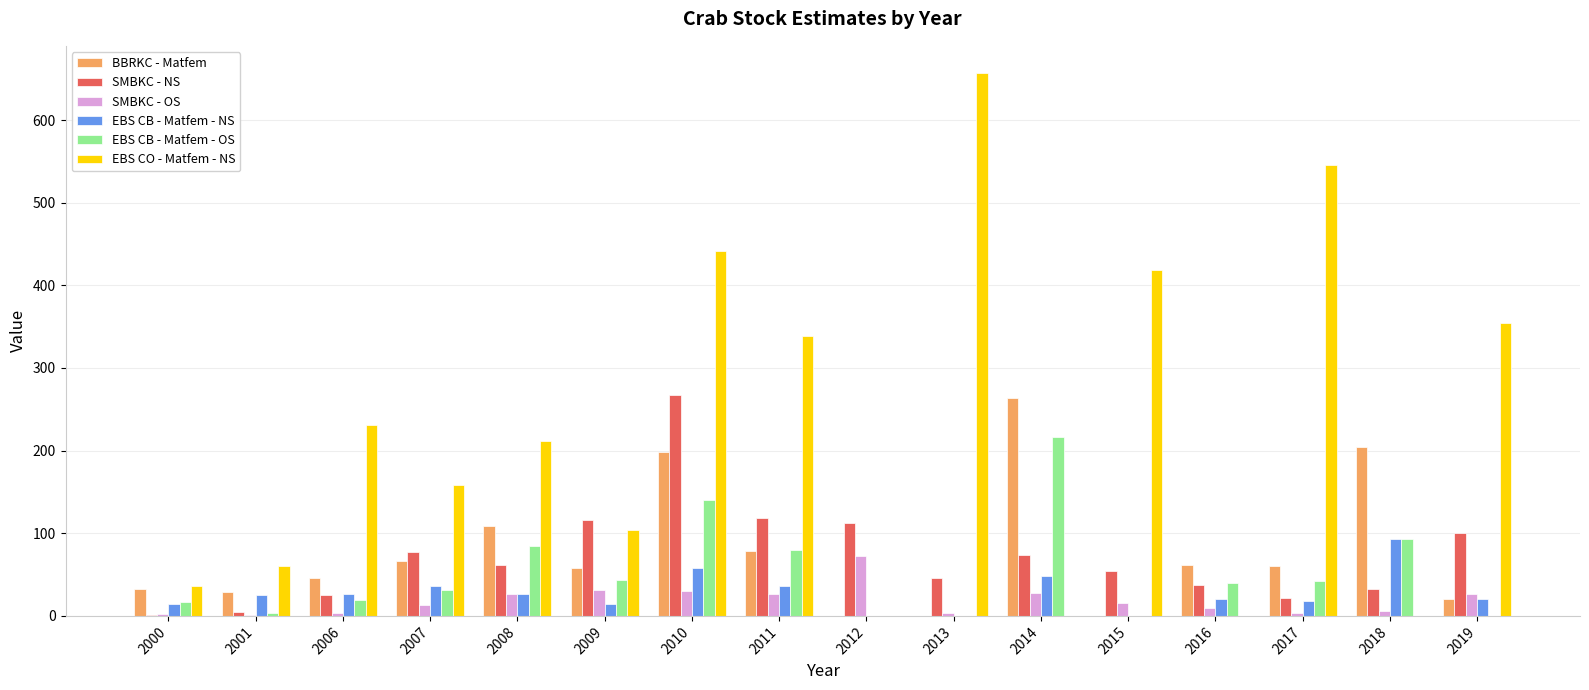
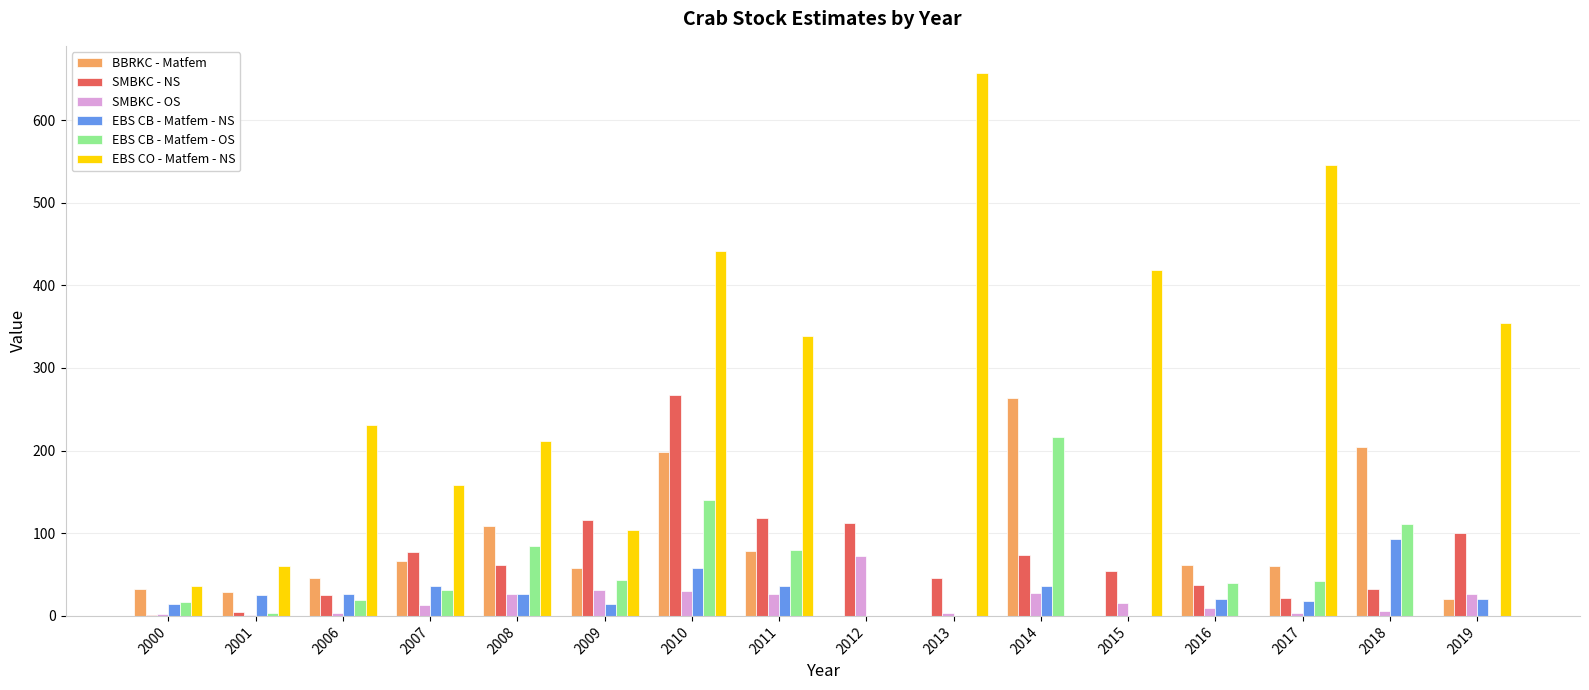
  {
    "BBRKC - Matfem": {
      "2000": 30,
      "2001": 30,
      "2006": 50,
      "2007": 70,
      "2008": 110,
      "2009": 60,
      "2010": 200,
      "2011": 80,
      "2012": 0,
      "2013": 0,
      "2014": 260,
      "2015": 0,
      "2016": 60,
      "2017": 60,
      "2018": 200,
      "2019": 20
    },
    "SMBKC - NS": {
      "2001": 10,
      "2006": 30,
      "2007": 80,
      "2008": 60,
      "2009": 120,
      "2010": 270,
      "2011": 120,
      "2012": 110,
      "2013": 50,
      "2014": 70,
      "2015": 50,
      "2016": 40,
      "2017": 20,
      "2018": 30,
      "2019": 100
    },
    "SMBKC - OS": {
      "2007": 10,
      "2008": 30,
      "2009": 30,
      "2010": 30,
      "2011": 30,
      "2012": 70,
      "2014": 30,
      "2015": 20,
      "2016": 10,
      "2018": 10,
      "2019": 30
    },
    "EBS CB - Matfem - NS": {
      "2000": 20,
      "2001": 30,
      "2006": 30,
      "2007": 40,
      "2008": 30,
      "2009": 20,
      "2010": 60,
      "2011": 40,
      "2012": 0,
      "2013": 0,
-     "2014": 50,
+     "2014": 40,
      "2015": 0,
      "2016": 20,
      "2017": 20,
      "2018": 90,
      "2019": 20
    },
    "EBS CB - Matfem - OS": {
      "2000": 20,
      "2001": 0,
      "2006": 20,
      "2007": 30,
      "2008": 80,
      "2009": 40,
      "2010": 140,
      "2011": 80,
      "2012": 0,
      "2013": 0,
      "2014": 220,
      "2015": 0,
      "2016": 40,
      "2017": 40,
-     "2018": 90,
+     "2018": 110,
      "2019": 0
    },
    "EBS CO - Matfem - NS": {
      "2000": 40,
      "2001": 60,
      "2006": 230,
      "2007": 160,
      "2008": 210,
      "2009": 100,
      "2010": 440,
      "2011": 340,
      "2012": 0,
      "2013": 660,
      "2014": 0,
      "2015": 420,
      "2016": 0,
      "2017": 550,
      "2018": 0,
      "2019": 350
    }
  }
